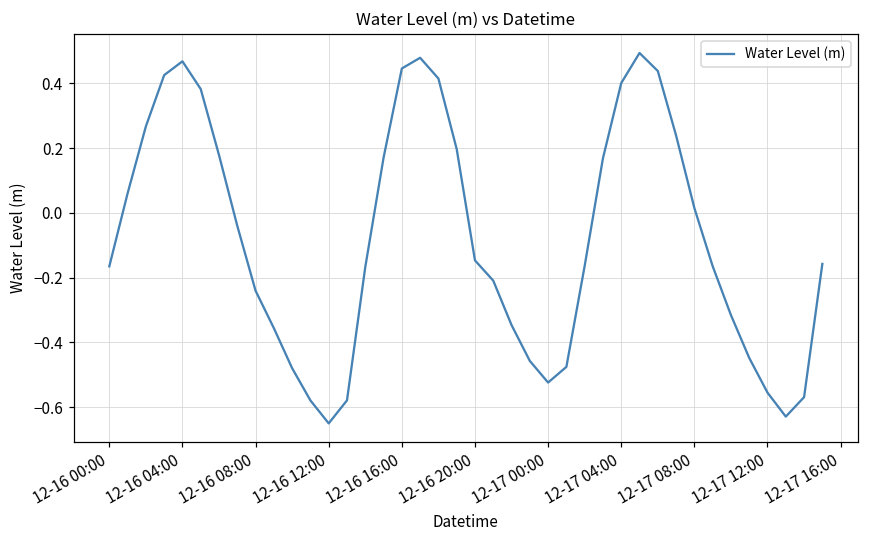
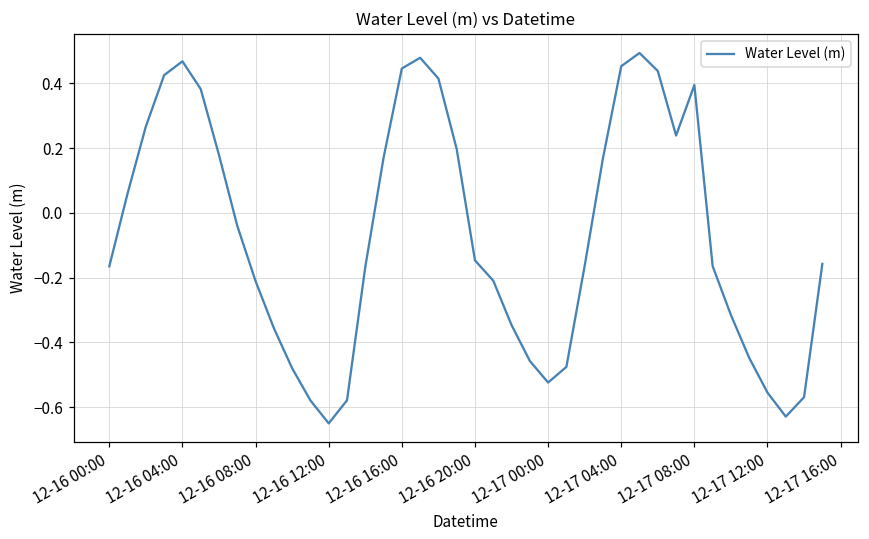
  {
    "12-16 00:00": -0.16,
    "12-16 04:00": 0.47,
-   "12-16 08:00": -0.24,
+   "12-16 08:00": -0.21,
    "12-16 12:00": -0.65,
    "12-16 16:00": 0.45,
    "12-16 20:00": -0.15,
    "12-17 00:00": -0.52,
-   "12-17 04:00": 0.40,
-   "12-17 08:00": 0.01,
+   "12-17 04:00": 0.45,
+   "12-17 08:00": 0.39,
    "12-17 12:00": -0.55
  }
